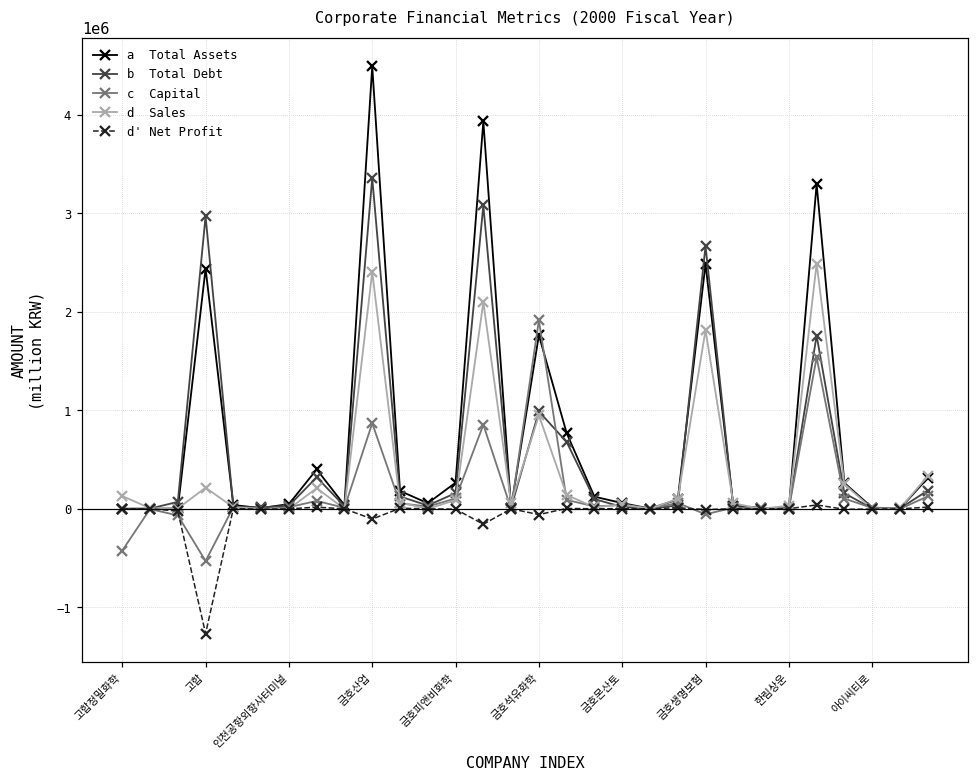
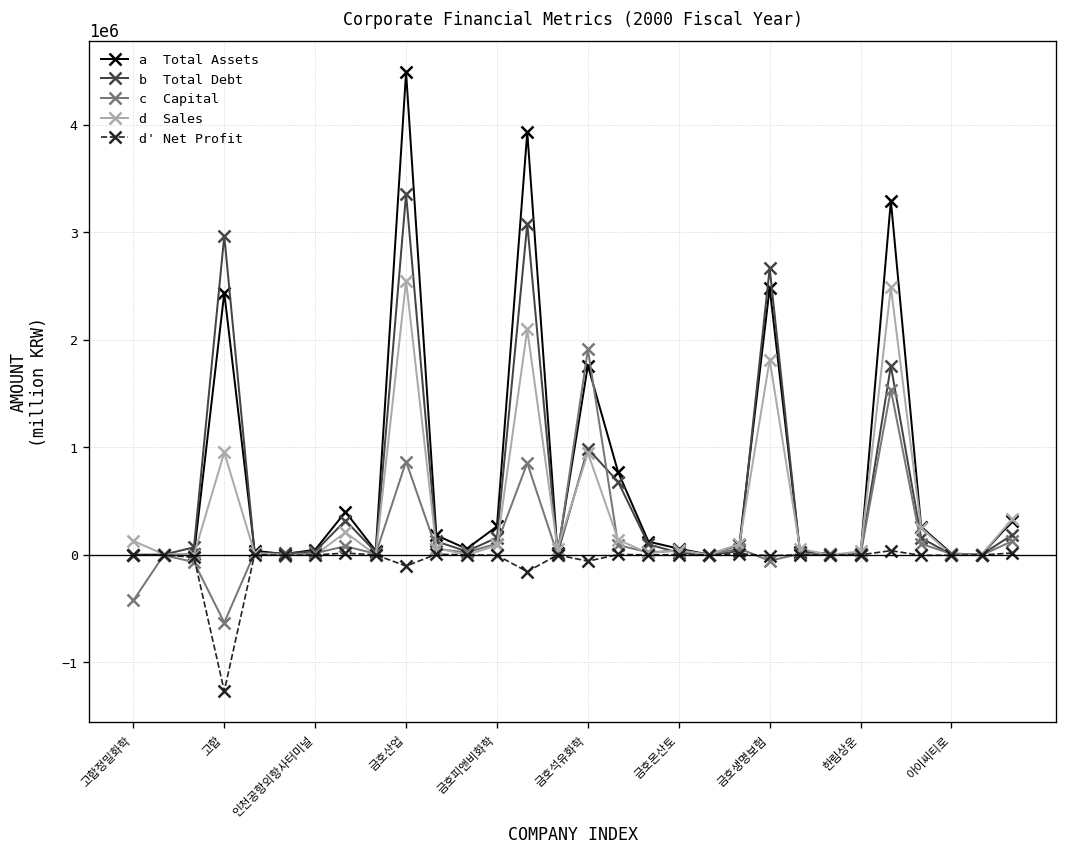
  {
    "c Capital": {
      "고합정밀화학": -400000,
-     "고합": -500000,
+     "고합": -600000,
      "금호산업": 900000,
      "금호석유화학": 1900000,
      "금호생명보험": -100000
    },
    "d Sales": {
      "고합정밀화학": 100000,
-     "고합": 200000,
-     "금호산업": 2400000,
+     "고합": 1000000,
+     "금호산업": 2500000,
      "금호석유화학": 900000,
      "금호생명보험": 1800000
    }
  }
